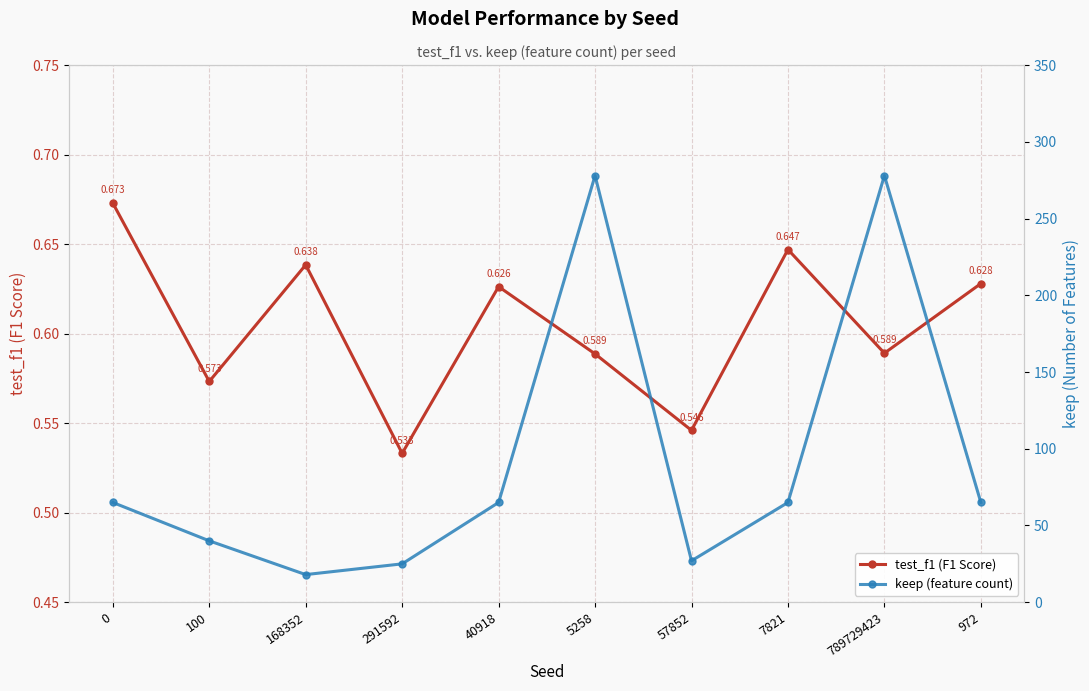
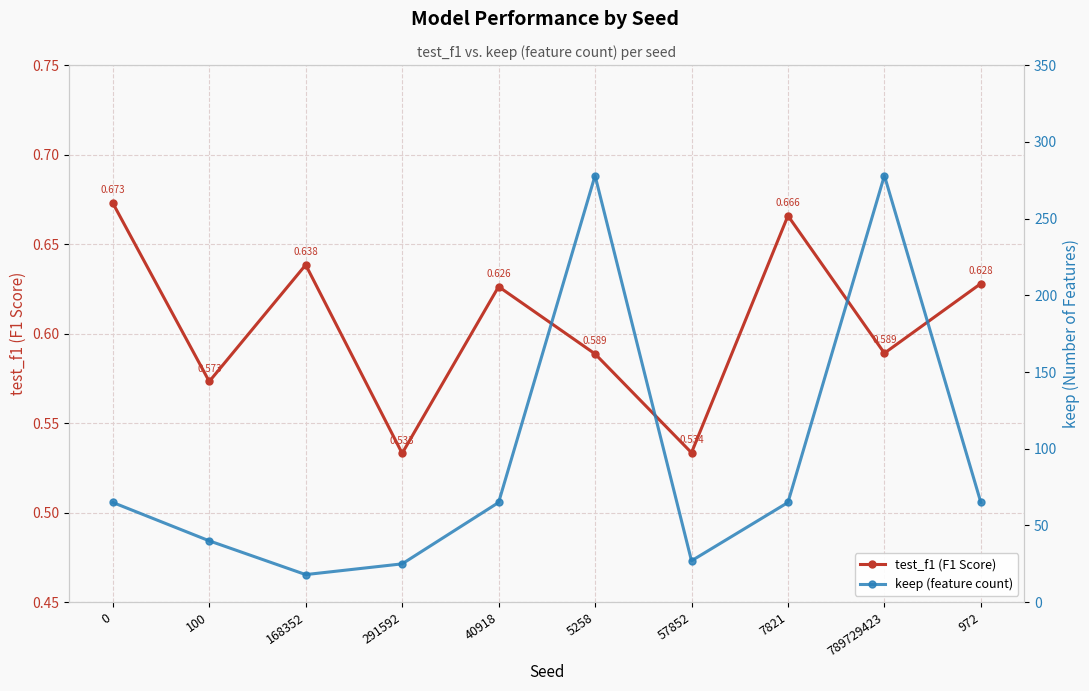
  {
    "test_f1 (F1 Score)": {
      "0": 0.673,
      "100": 0.573,
      "168352": 0.638,
      "291592": 0.533,
      "40918": 0.626,
      "5258": 0.589,
-     "57852": 0.546,
-     "7821": 0.647,
+     "57852": 0.534,
+     "7821": 0.666,
      "789729423": 0.589,
      "972": 0.628
    }
  }
